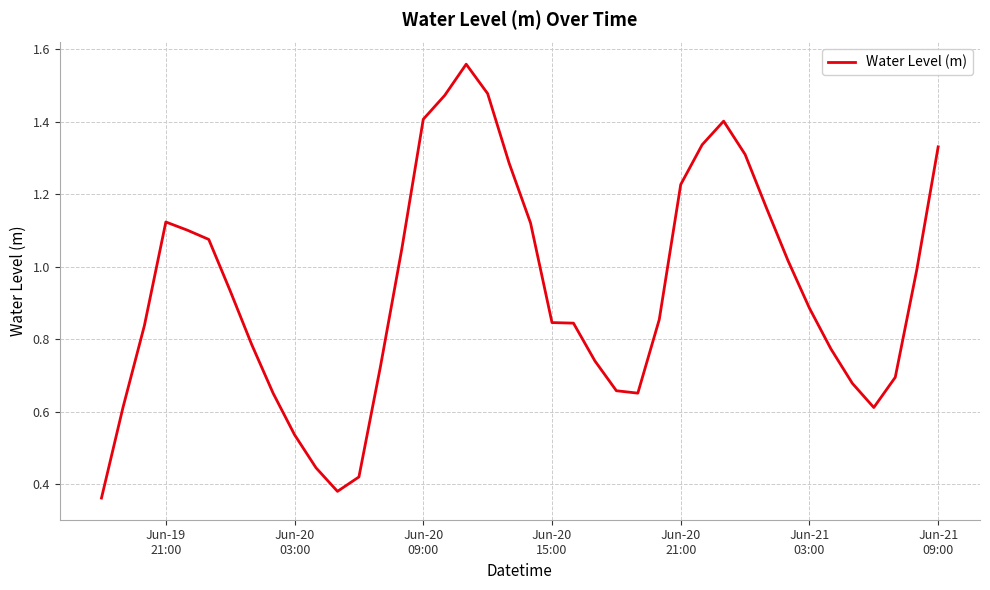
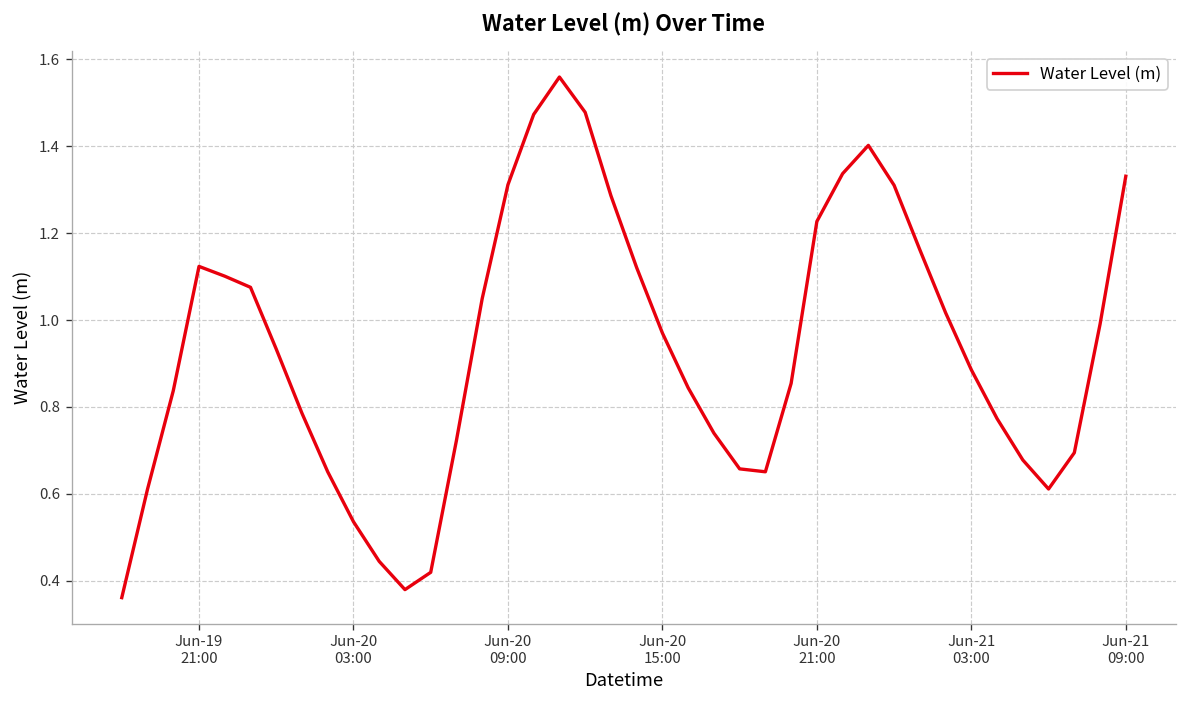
  {
    "Jun-19 21:00": 1.12,
    "Jun-20 03:00": 0.54,
-   "Jun-20 09:00": 1.41,
-   "Jun-20 15:00": 0.85,
+   "Jun-20 09:00": 1.31,
+   "Jun-20 15:00": 0.97,
    "Jun-20 21:00": 1.23,
    "Jun-21 03:00": 0.89,
    "Jun-21 09:00": 1.33
  }
